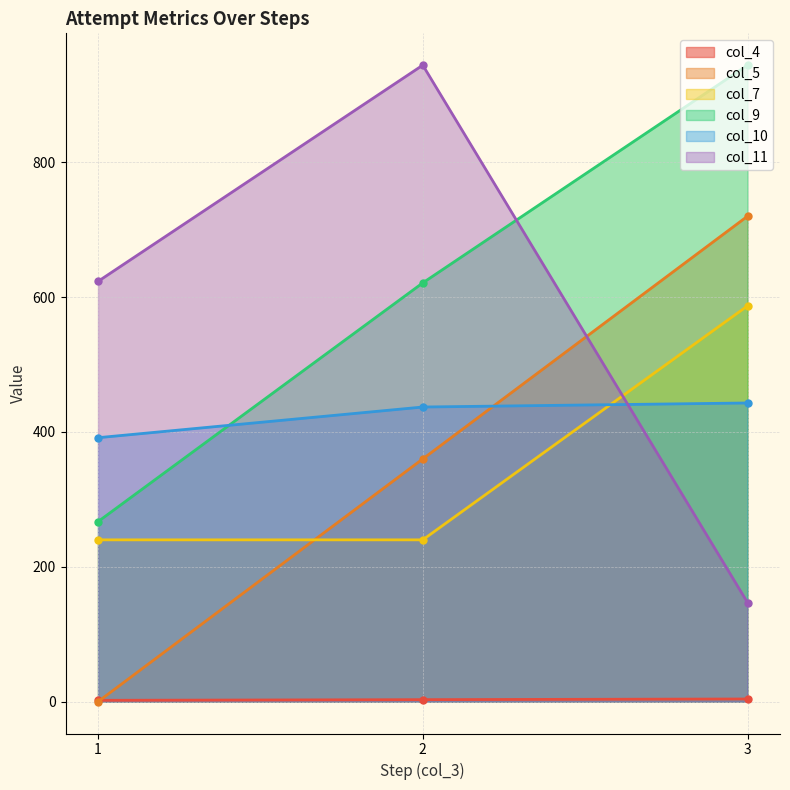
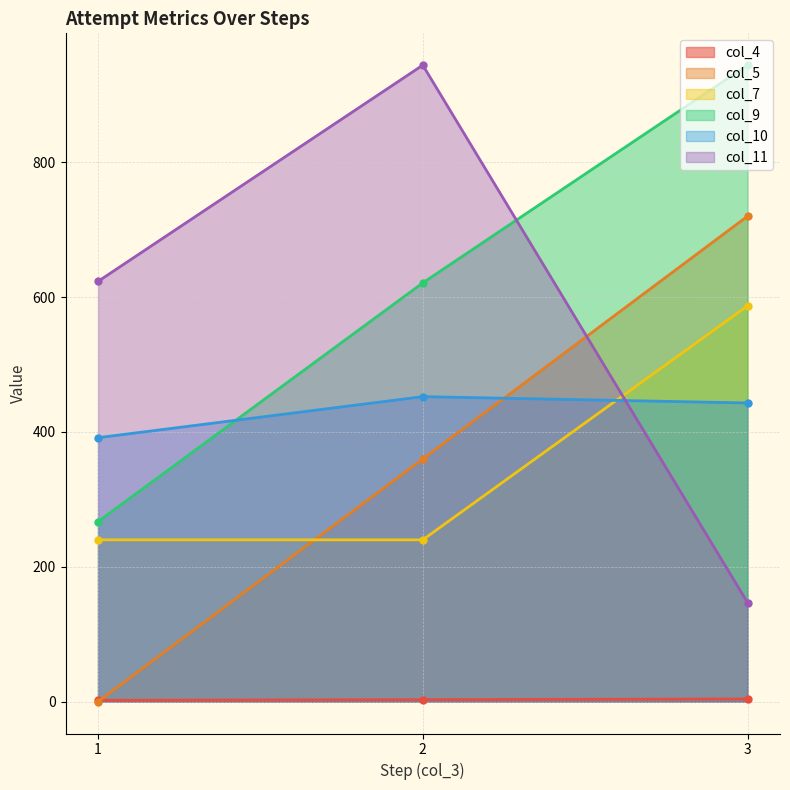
  {
    "col_9": {
      "1": 270,
      "2": 620
    },
    "col_10": {
      "1": 390,
-     "2": 440,
+     "2": 450,
      "3": 440
    },
    "col_11": {
      "1": 620,
      "2": 940,
      "3": 150
    }
  }
